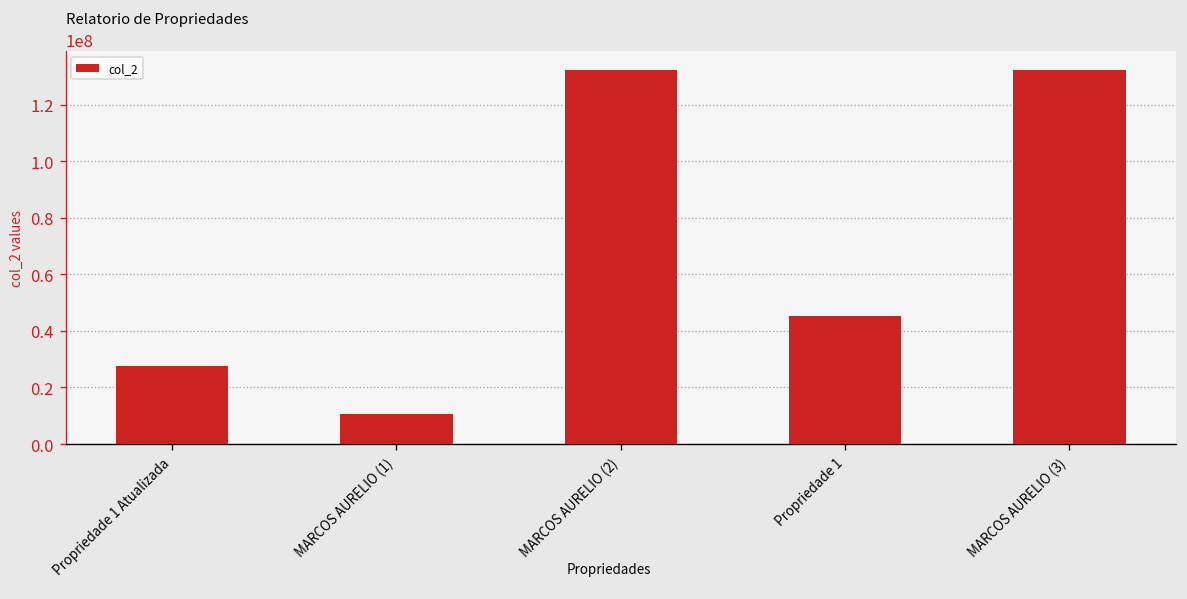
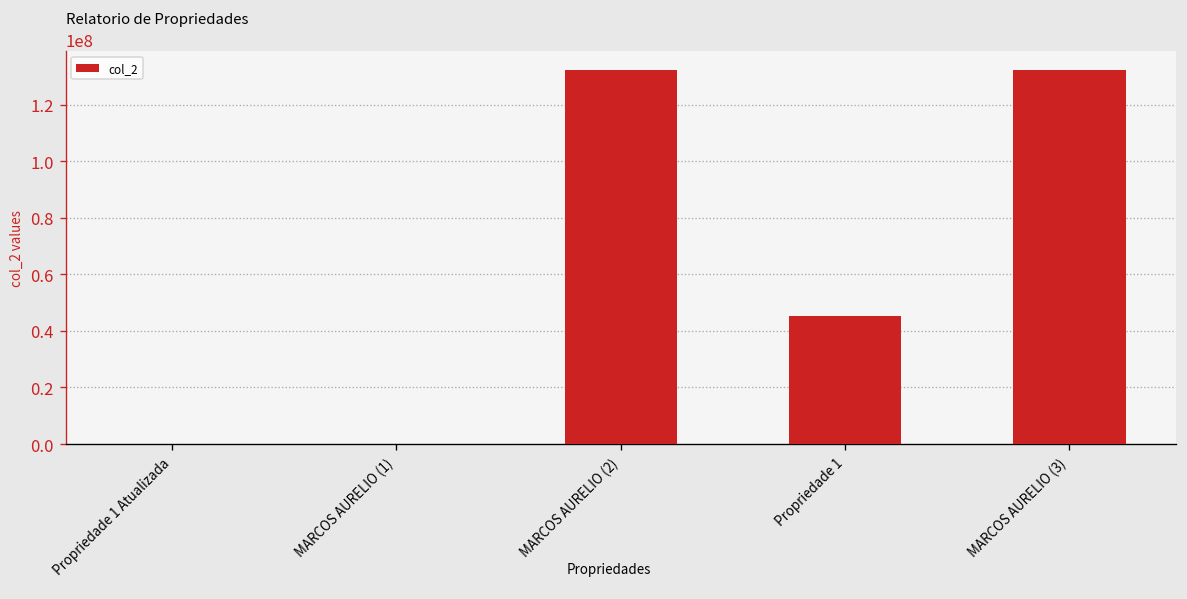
  {
-   "Propriedade 1 Atualizada": 27000000,
-   "MARCOS AURELIO (1)": 10000000,
+   "Propriedade 1 Atualizada": 0,
+   "MARCOS AURELIO (1)": 0,
    "MARCOS AURELIO (2)": 132000000,
    "Propriedade 1": 45000000,
    "MARCOS AURELIO (3)": 132000000
  }
